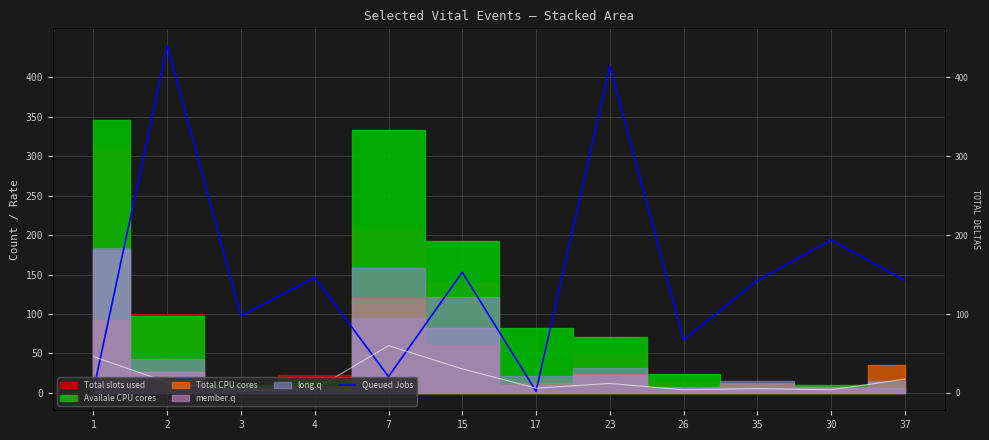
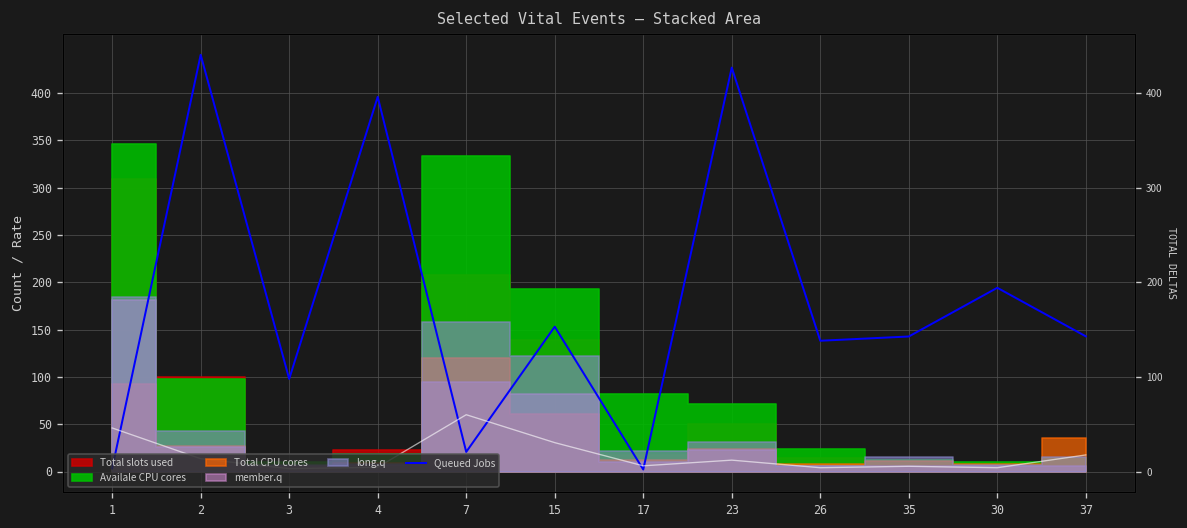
  {
    "Queued Jobs": {
      "2": 440,
      "3": 100,
-     "4": 150,
+     "4": 400,
      "7": 20,
      "15": 150,
      "17": 0,
-     "23": 410,
-     "26": 70,
+     "23": 430,
+     "26": 140,
      "35": 140,
      "30": 190,
      "37": 140
    }
  }
